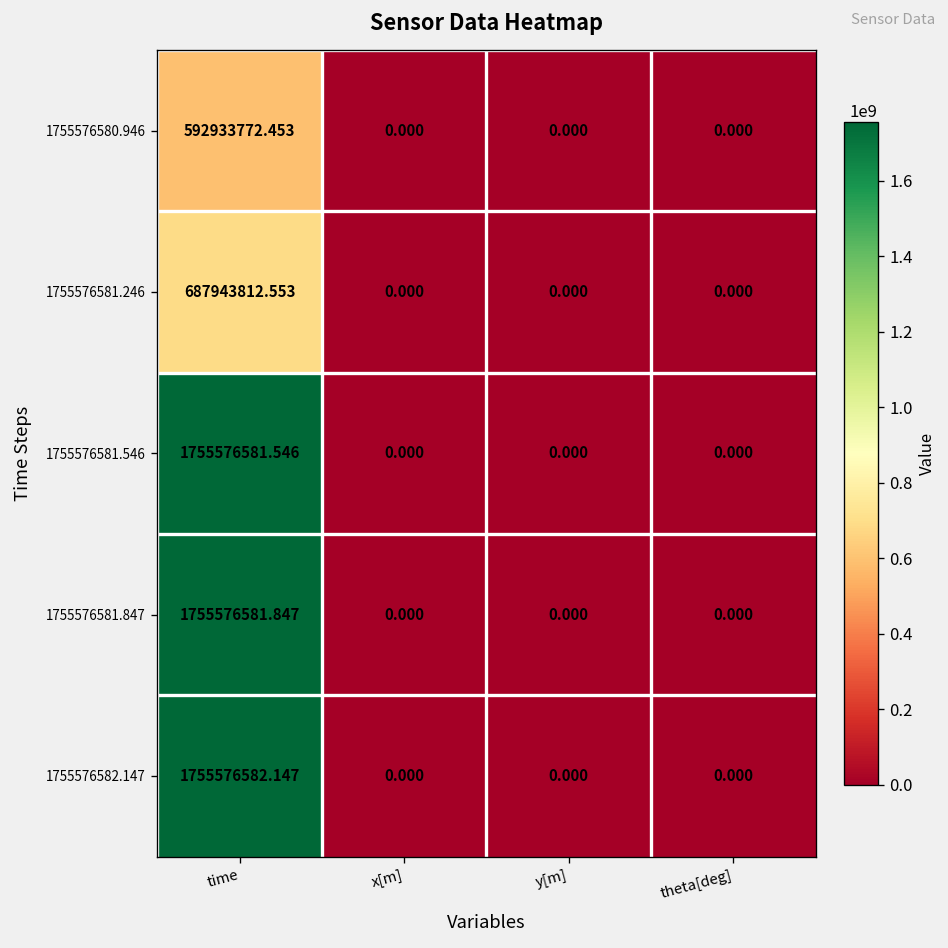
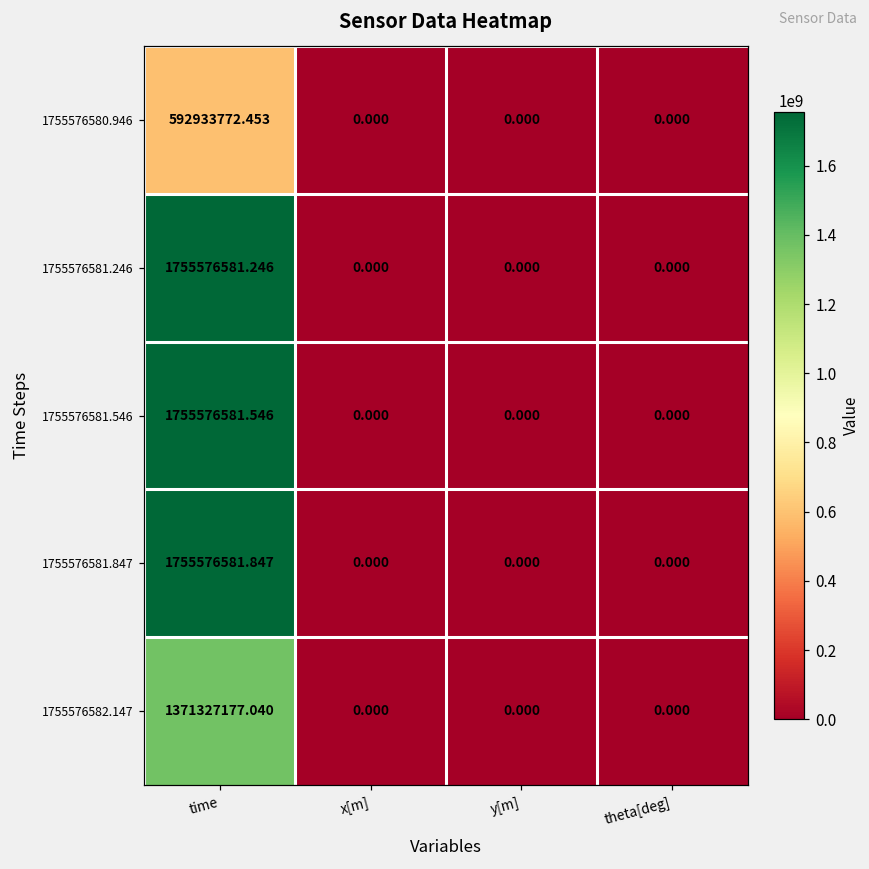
  {
    "1755576580.946": {
      "time": 592933772.453,
      "x[m]": 0.000,
      "y[m]": 0.000,
      "theta[deg]": 0.000
    },
    "1755576581.246": {
-     "time": 687943812.553,
+     "time": 1755576581.246,
      "x[m]": 0.000,
      "y[m]": 0.000,
      "theta[deg]": 0.000
    },
    "1755576581.546": {
      "time": 1755576581.546,
      "x[m]": 0.000,
      "y[m]": 0.000,
      "theta[deg]": 0.000
    },
    "1755576581.847": {
      "time": 1755576581.847,
      "x[m]": 0.000,
      "y[m]": 0.000,
      "theta[deg]": 0.000
    },
    "1755576582.147": {
-     "time": 1755576582.147,
+     "time": 1371327177.040,
      "x[m]": 0.000,
      "y[m]": 0.000,
      "theta[deg]": 0.000
    }
  }
